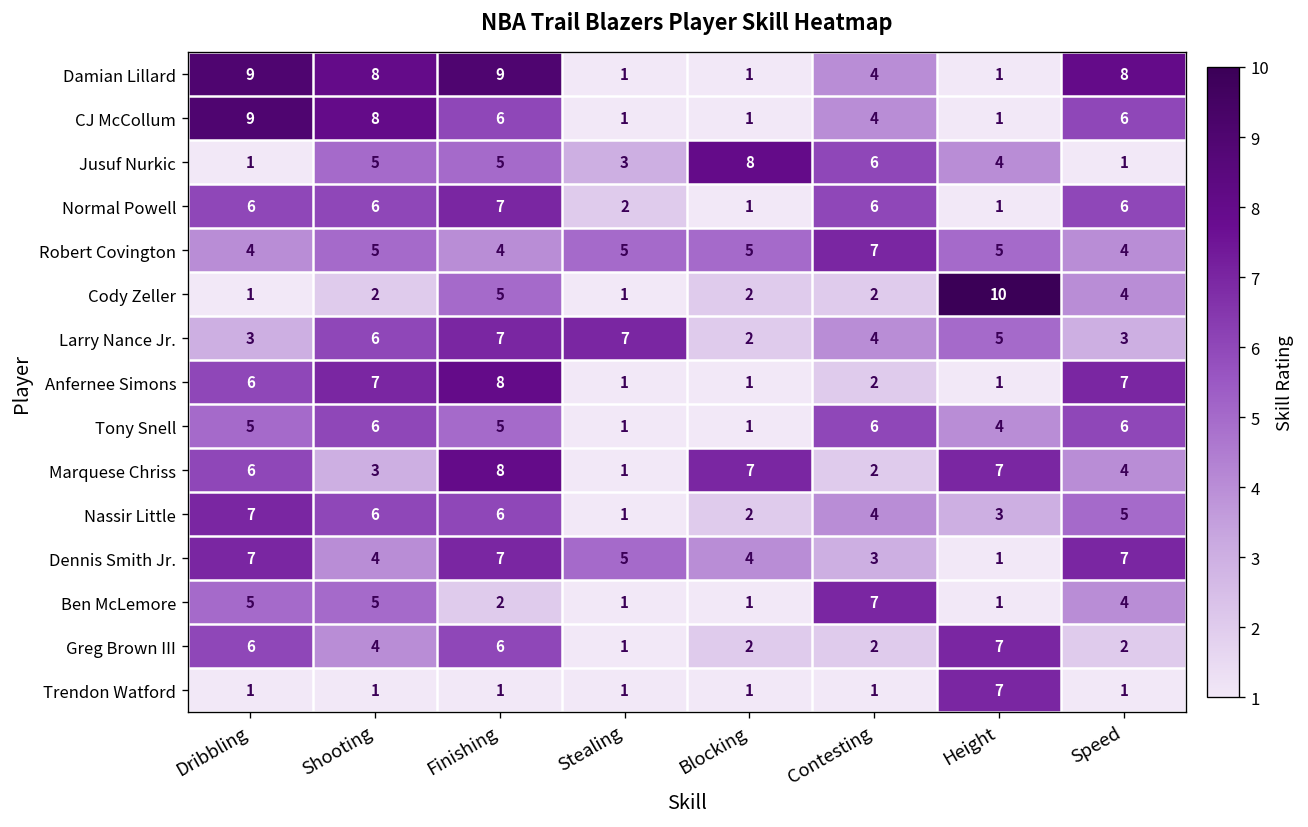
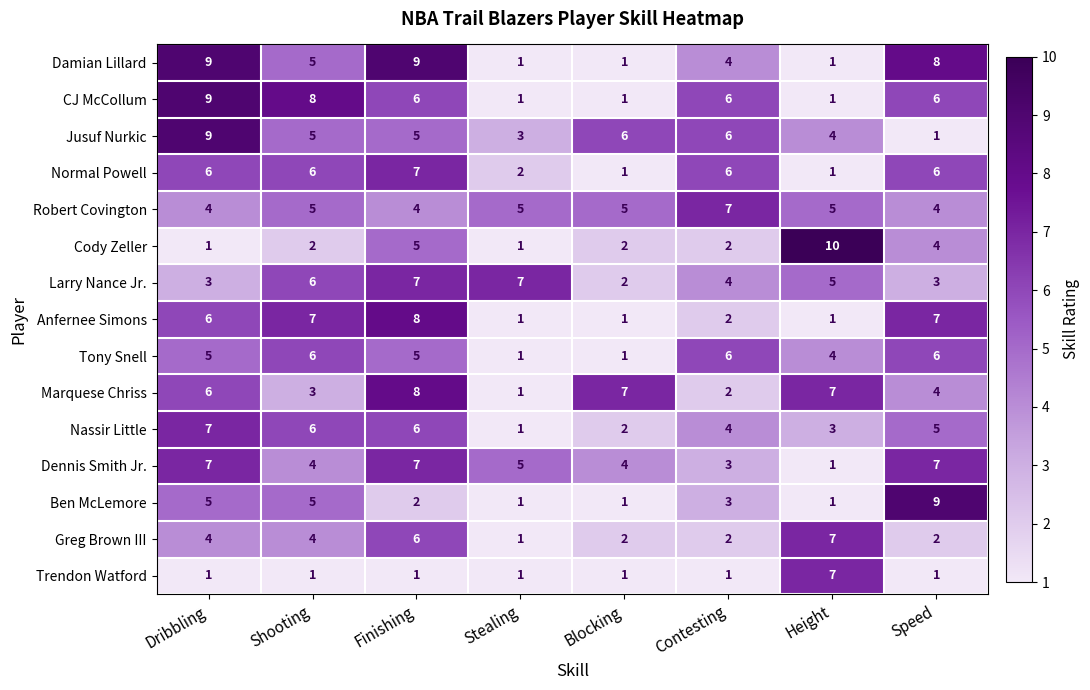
  {
    "Damian Lillard": {
      "Dribbling": 9,
-     "Shooting": 8,
+     "Shooting": 5,
      "Finishing": 9,
      "Stealing": 1,
      "Blocking": 1,
      "Contesting": 4,
      "Height": 1,
      "Speed": 8
    },
    "CJ McCollum": {
      "Dribbling": 9,
      "Shooting": 8,
      "Finishing": 6,
      "Stealing": 1,
      "Blocking": 1,
-     "Contesting": 4,
+     "Contesting": 6,
      "Height": 1,
      "Speed": 6
    },
    "Jusuf Nurkic": {
-     "Dribbling": 1,
+     "Dribbling": 9,
      "Shooting": 5,
      "Finishing": 5,
      "Stealing": 3,
-     "Blocking": 8,
+     "Blocking": 6,
      "Contesting": 6,
      "Height": 4,
      "Speed": 1
    },
    "Normal Powell": {
      "Dribbling": 6,
      "Shooting": 6,
      "Finishing": 7,
      "Stealing": 2,
      "Blocking": 1,
      "Contesting": 6,
      "Height": 1,
      "Speed": 6
    },
    "Robert Covington": {
      "Dribbling": 4,
      "Shooting": 5,
      "Finishing": 4,
      "Stealing": 5,
      "Blocking": 5,
      "Contesting": 7,
      "Height": 5,
      "Speed": 4
    },
    "Cody Zeller": {
      "Dribbling": 1,
      "Shooting": 2,
      "Finishing": 5,
      "Stealing": 1,
      "Blocking": 2,
      "Contesting": 2,
      "Height": 10,
      "Speed": 4
    },
    "Larry Nance Jr.": {
      "Dribbling": 3,
      "Shooting": 6,
      "Finishing": 7,
      "Stealing": 7,
      "Blocking": 2,
      "Contesting": 4,
      "Height": 5,
      "Speed": 3
    },
    "Anfernee Simons": {
      "Dribbling": 6,
      "Shooting": 7,
      "Finishing": 8,
      "Stealing": 1,
      "Blocking": 1,
      "Contesting": 2,
      "Height": 1,
      "Speed": 7
    },
    "Tony Snell": {
      "Dribbling": 5,
      "Shooting": 6,
      "Finishing": 5,
      "Stealing": 1,
      "Blocking": 1,
      "Contesting": 6,
      "Height": 4,
      "Speed": 6
    },
    "Marquese Chriss": {
      "Dribbling": 6,
      "Shooting": 3,
      "Finishing": 8,
      "Stealing": 1,
      "Blocking": 7,
      "Contesting": 2,
      "Height": 7,
      "Speed": 4
    },
    "Nassir Little": {
      "Dribbling": 7,
      "Shooting": 6,
      "Finishing": 6,
      "Stealing": 1,
      "Blocking": 2,
      "Contesting": 4,
      "Height": 3,
      "Speed": 5
    },
    "Dennis Smith Jr.": {
      "Dribbling": 7,
      "Shooting": 4,
      "Finishing": 7,
      "Stealing": 5,
      "Blocking": 4,
      "Contesting": 3,
      "Height": 1,
      "Speed": 7
    },
    "Ben McLemore": {
      "Dribbling": 5,
      "Shooting": 5,
      "Finishing": 2,
      "Stealing": 1,
      "Blocking": 1,
-     "Contesting": 7,
+     "Contesting": 3,
      "Height": 1,
-     "Speed": 4
+     "Speed": 9
    },
    "Greg Brown III": {
-     "Dribbling": 6,
+     "Dribbling": 4,
      "Shooting": 4,
      "Finishing": 6,
      "Stealing": 1,
      "Blocking": 2,
      "Contesting": 2,
      "Height": 7,
      "Speed": 2
    },
    "Trendon Watford": {
      "Dribbling": 1,
      "Shooting": 1,
      "Finishing": 1,
      "Stealing": 1,
      "Blocking": 1,
      "Contesting": 1,
      "Height": 7,
      "Speed": 1
    }
  }
